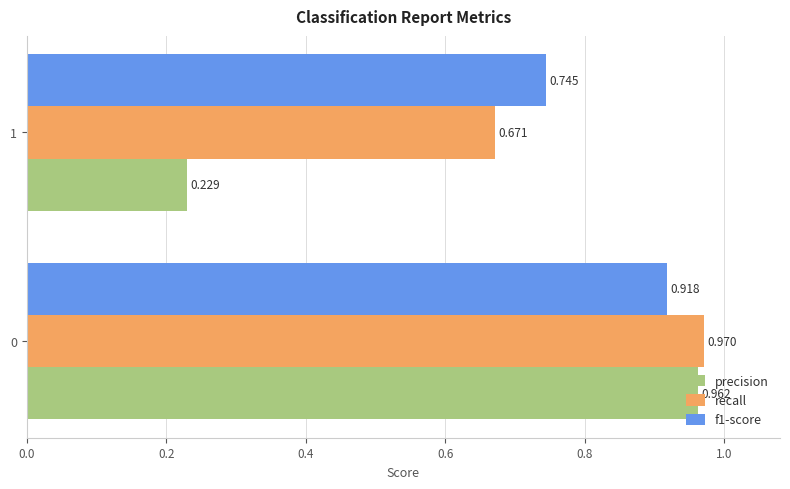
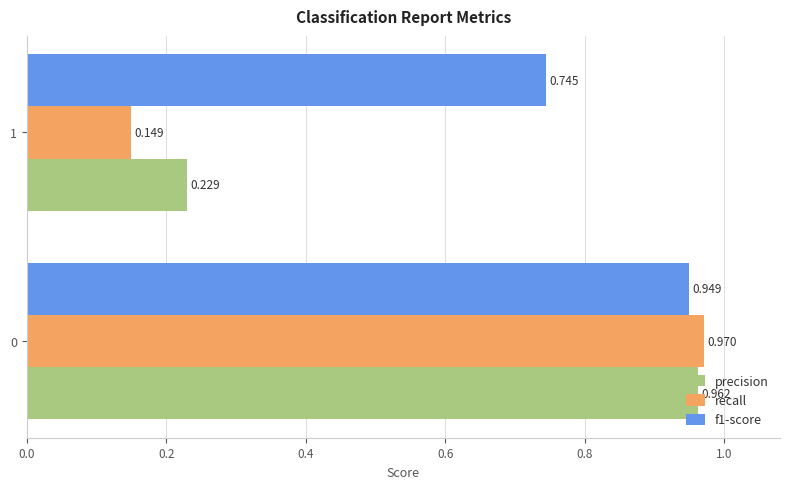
  {
    "precision": {
      "1": 0.229,
      "0": 0.962
    },
    "recall": {
-     "1": 0.671,
+     "1": 0.149,
      "0": 0.970
    },
    "f1-score": {
      "1": 0.745,
-     "0": 0.918
+     "0": 0.949
    }
  }
